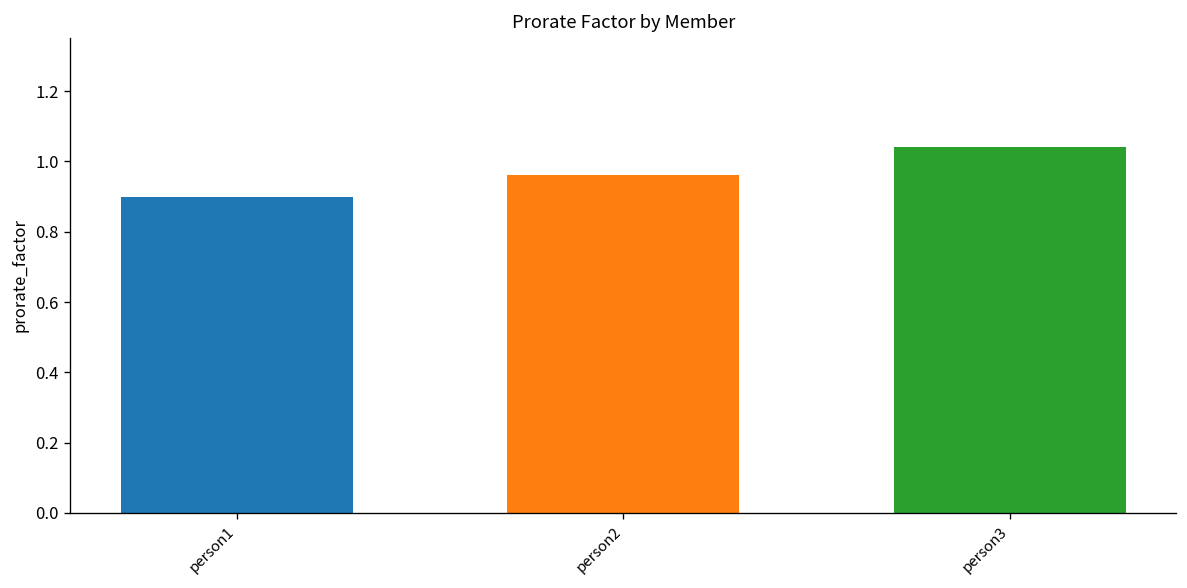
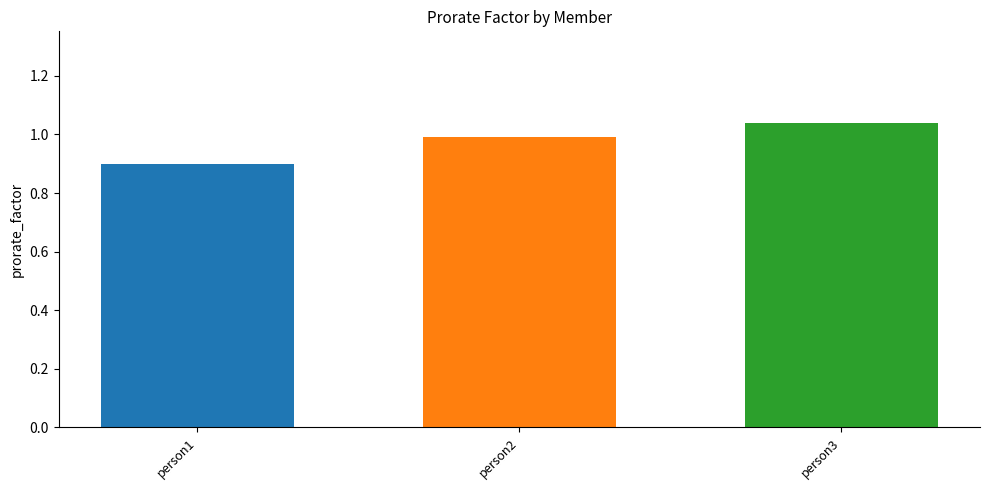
  {
    "person1": 0.90,
-   "person2": 0.96,
+   "person2": 0.99,
    "person3": 1.04
  }
